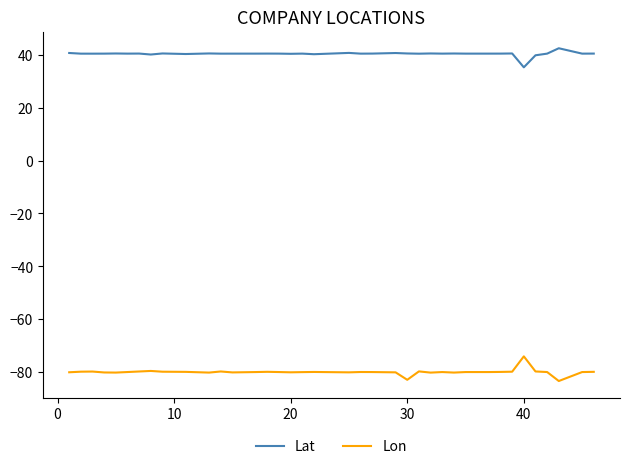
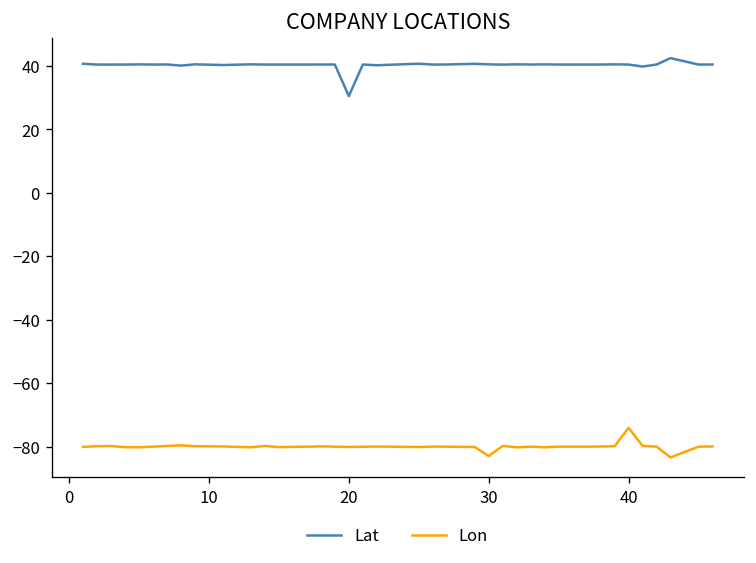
  {
    "Lat": {
-     "20": 40,
+     "20": 31,
      "30": 41,
-     "40": 35
+     "40": 40
    },
    "Lon": {
      "20": -80,
      "30": -83,
      "40": -74
    }
  }
